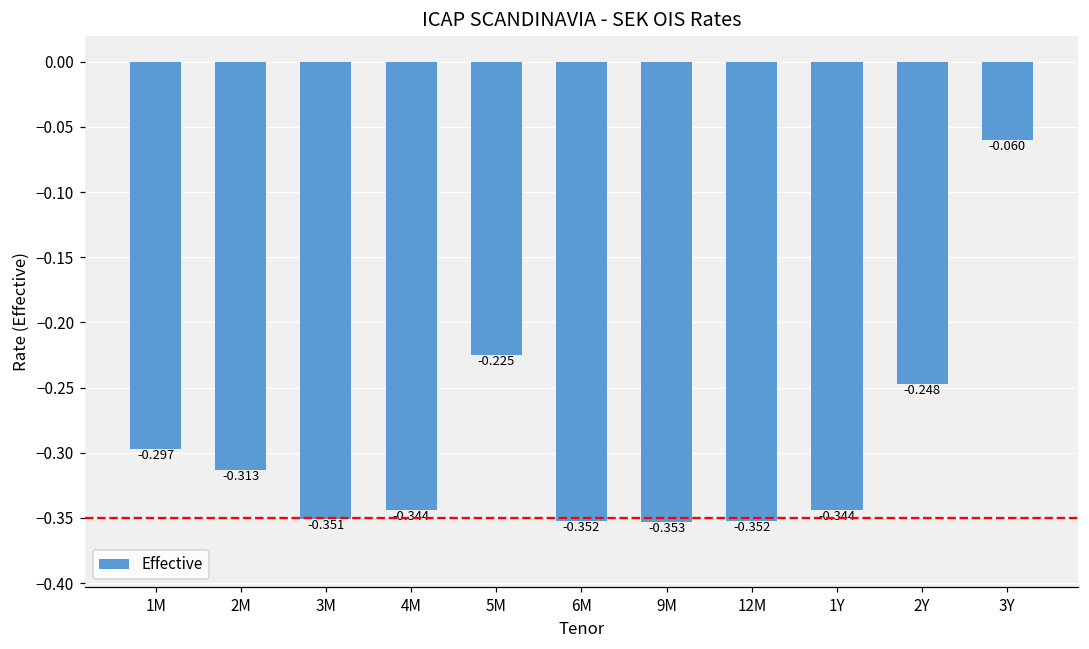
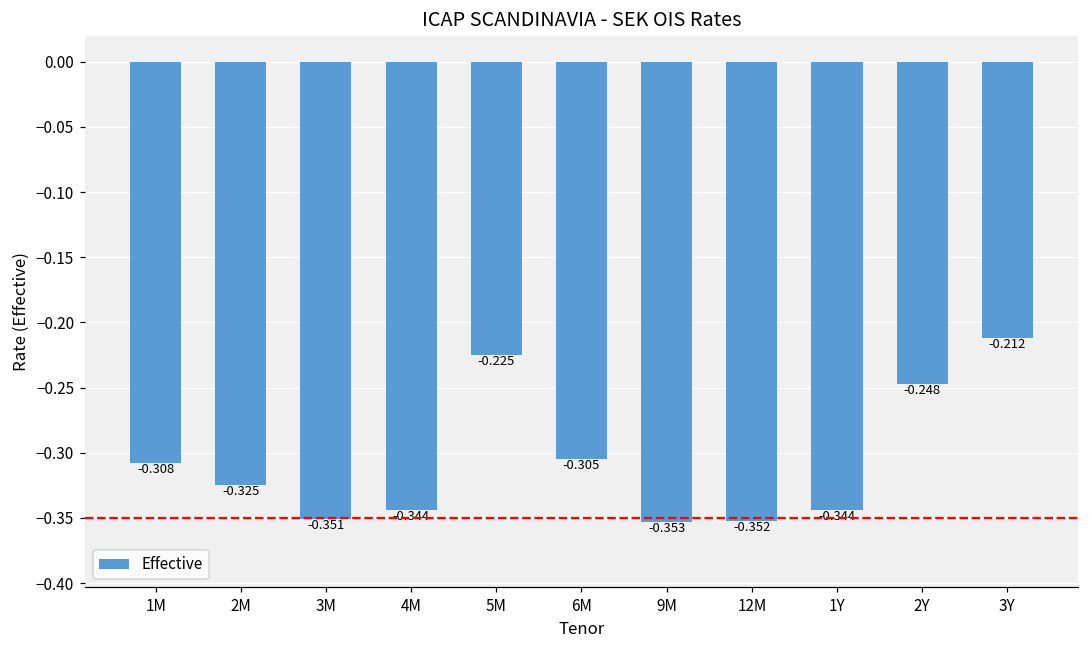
  {
-   "1M": -0.297,
-   "2M": -0.313,
+   "1M": -0.308,
+   "2M": -0.325,
    "3M": -0.351,
    "4M": -0.344,
    "5M": -0.225,
-   "6M": -0.352,
+   "6M": -0.305,
    "9M": -0.353,
    "12M": -0.352,
    "1Y": -0.344,
    "2Y": -0.248,
-   "3Y": -0.060
+   "3Y": -0.212
  }
